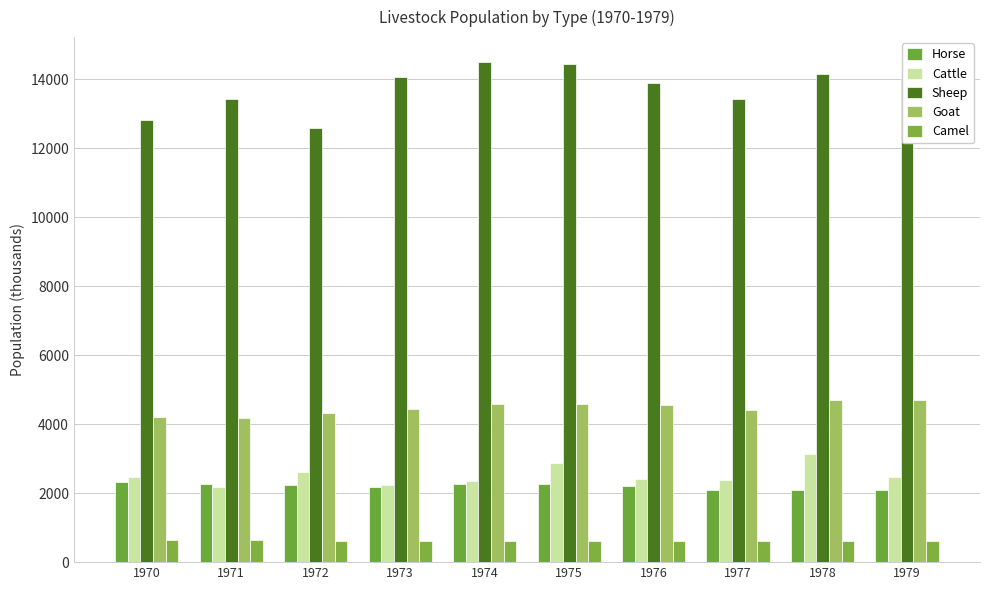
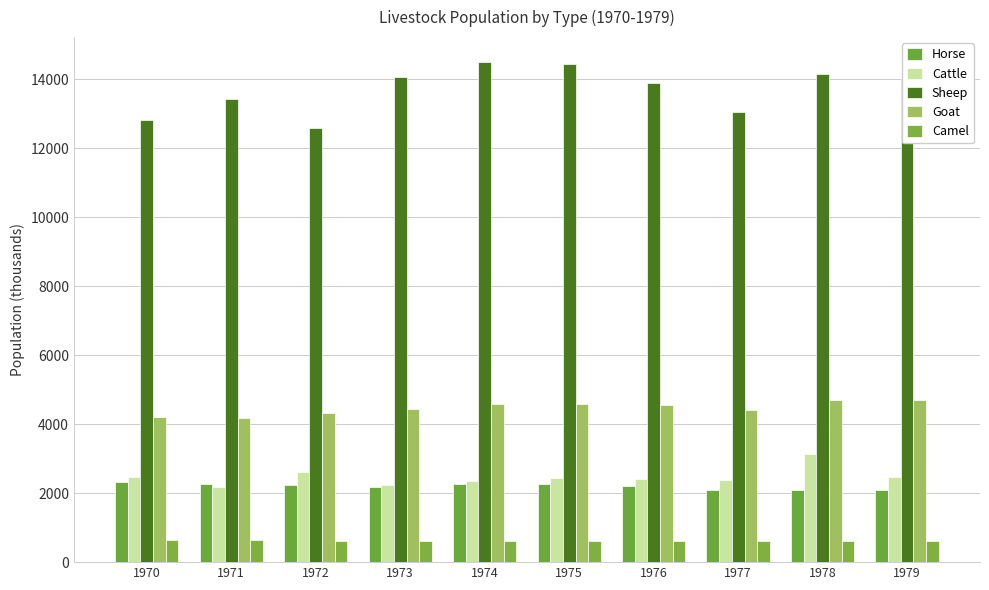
  {
    "Cattle": {
      "1970": 2500,
      "1971": 2200,
      "1972": 2600,
      "1973": 2200,
      "1974": 2400,
-     "1975": 2900,
+     "1975": 2400,
      "1976": 2400,
      "1977": 2400,
      "1978": 3100,
      "1979": 2500
    },
    "Sheep": {
      "1970": 12800,
      "1971": 13400,
      "1972": 12600,
      "1973": 14100,
      "1974": 14500,
      "1975": 14500,
      "1976": 13900,
-     "1977": 13400,
+     "1977": 13100,
      "1978": 14200
    }
  }
